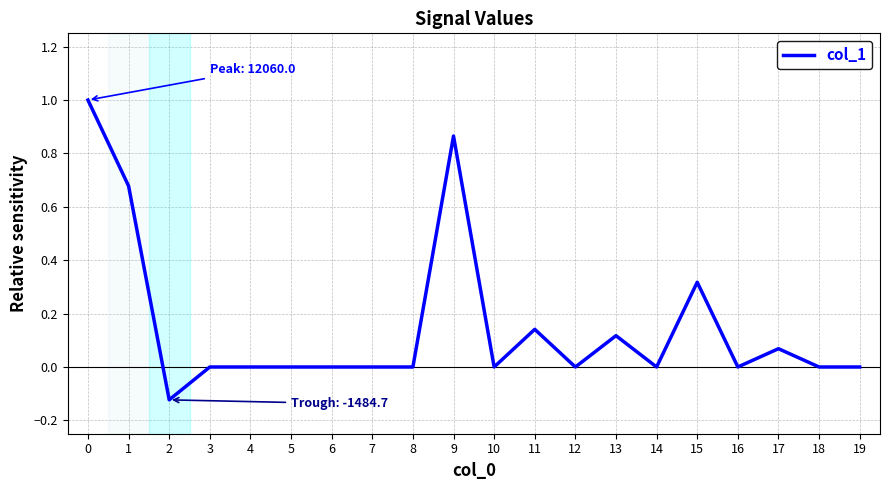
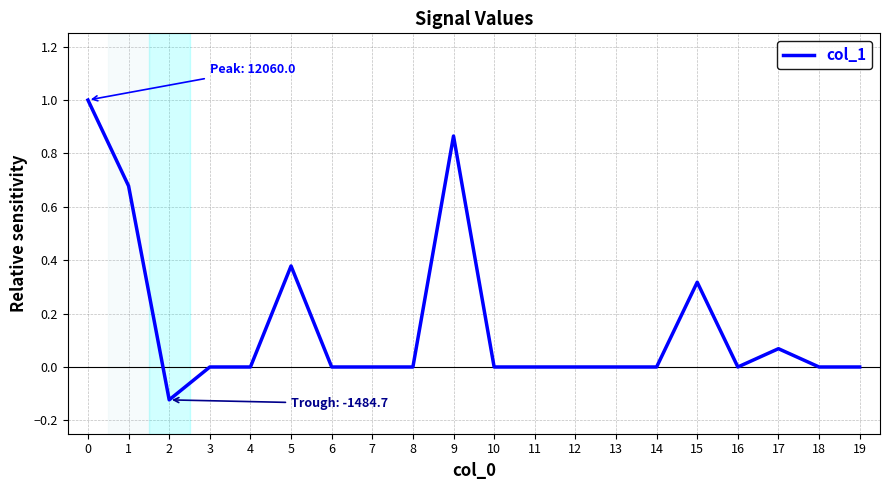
  {
    "1": 0.68,
    "3": 0.00,
    "4": 0.00,
-   "5": 0.00,
+   "5": 0.38,
    "6": 0.00,
    "7": 0.00,
    "8": 0.00,
    "9": 0.87,
    "10": 0.00,
-   "11": 0.14,
+   "11": 0.00,
    "12": 0.00,
-   "13": 0.12,
+   "13": 0.00,
    "14": 0.00,
    "15": 0.32,
    "16": 0.00,
    "17": 0.07,
    "18": 0.00,
    "19": 0.00
  }
